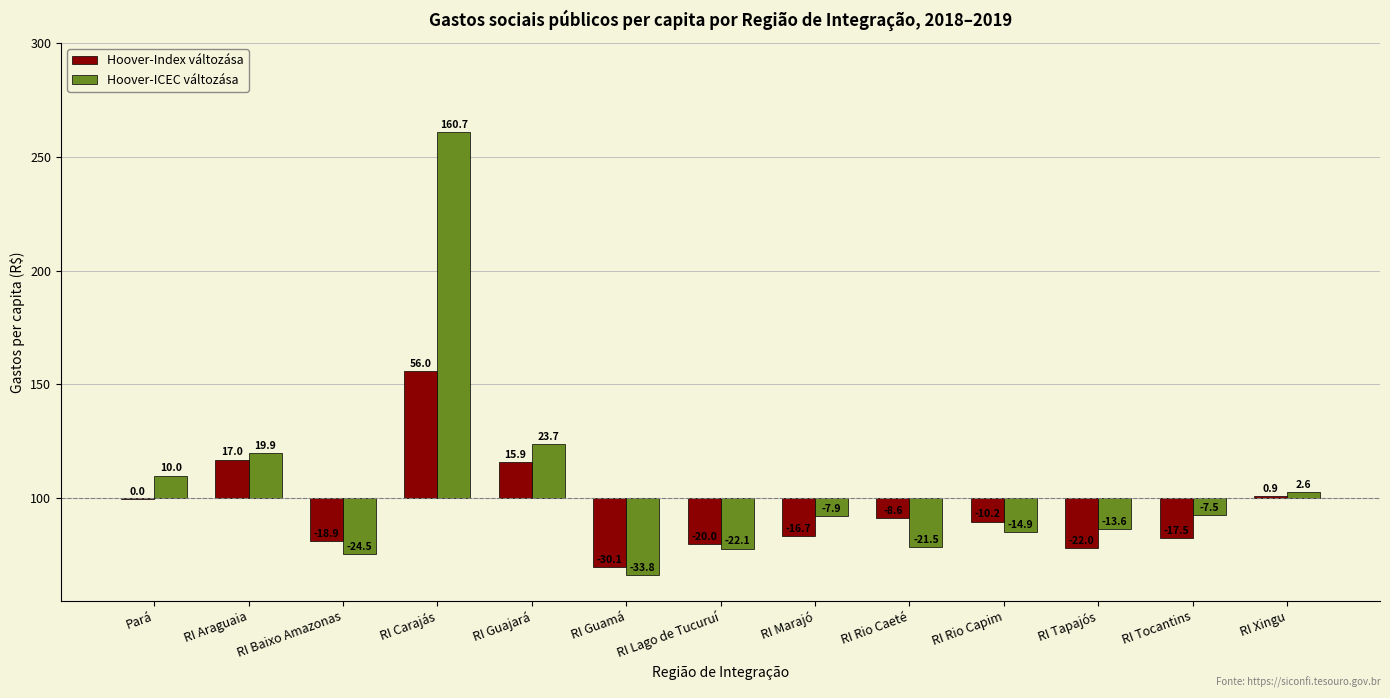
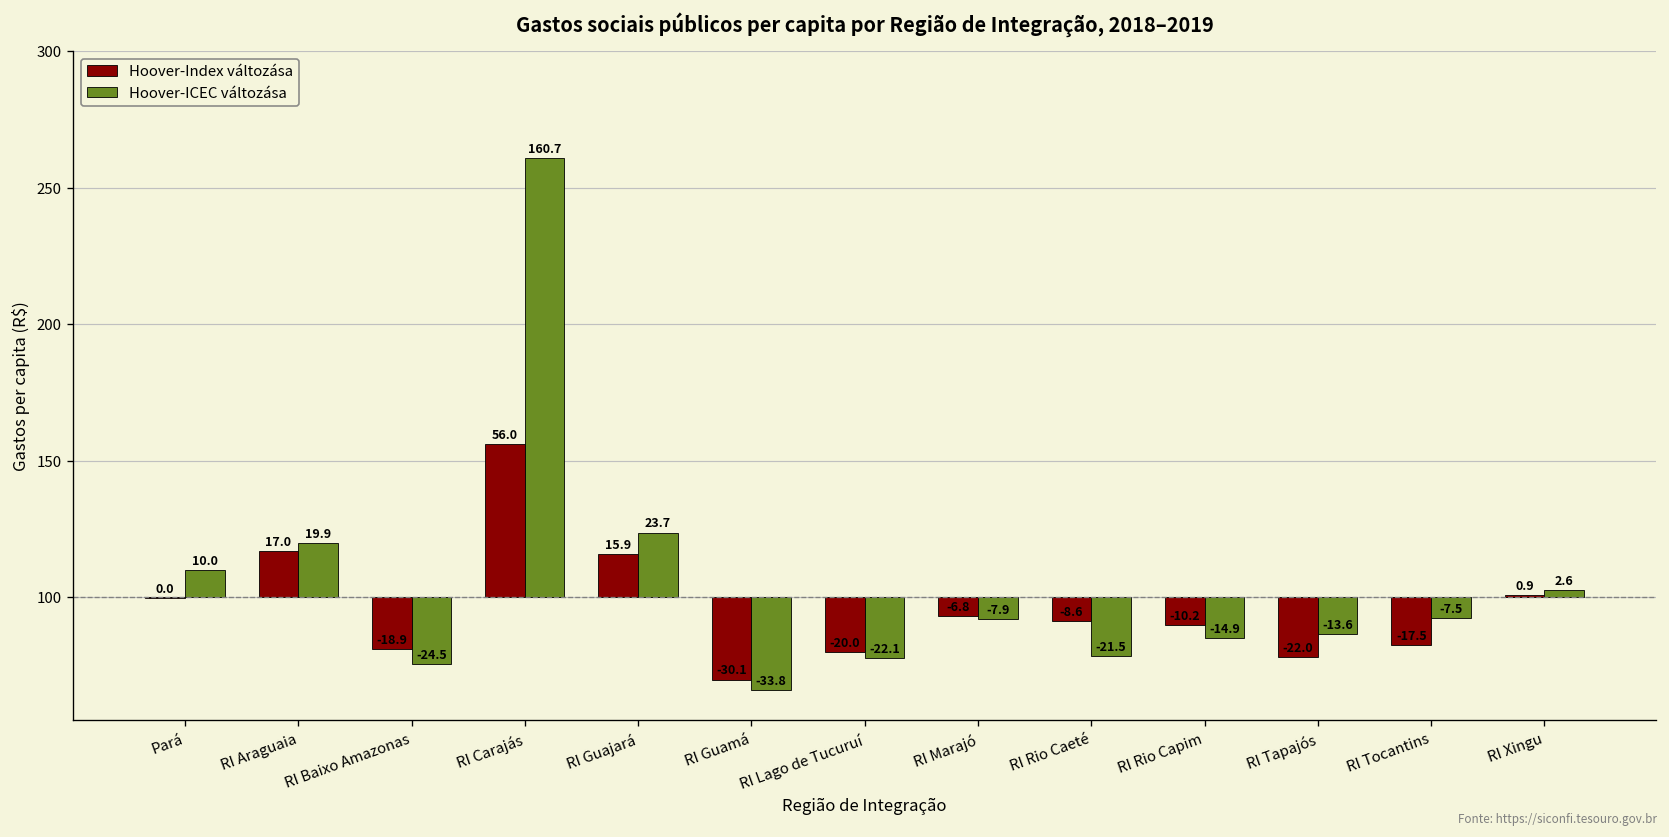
  {
    "Hoover-Index változása": {
      "RI Araguaia": 17.0,
      "RI Baixo Amazonas": -18.9,
      "RI Carajás": 56.0,
      "RI Guajará": 15.9,
      "RI Guamá": -30.1,
      "RI Lago de Tucuruí": -20.0,
-     "RI Marajó": -16.7,
+     "RI Marajó": -6.8,
      "RI Rio Caeté": -8.6,
      "RI Rio Capim": -10.2,
      "RI Tapajós": -22.0,
      "RI Tocantins": -17.5,
      "RI Xingu": 0.9
    },
    "Hoover-ICEC változása": {
      "Pará": 10.0,
      "RI Araguaia": 19.9,
      "RI Baixo Amazonas": -24.5,
      "RI Carajás": 160.7,
      "RI Guajará": 23.7,
      "RI Guamá": -33.8,
      "RI Lago de Tucuruí": -22.1,
      "RI Marajó": -7.9,
      "RI Rio Caeté": -21.5,
      "RI Rio Capim": -14.9,
      "RI Tapajós": -13.6,
      "RI Tocantins": -7.5,
      "RI Xingu": 2.6
    }
  }
